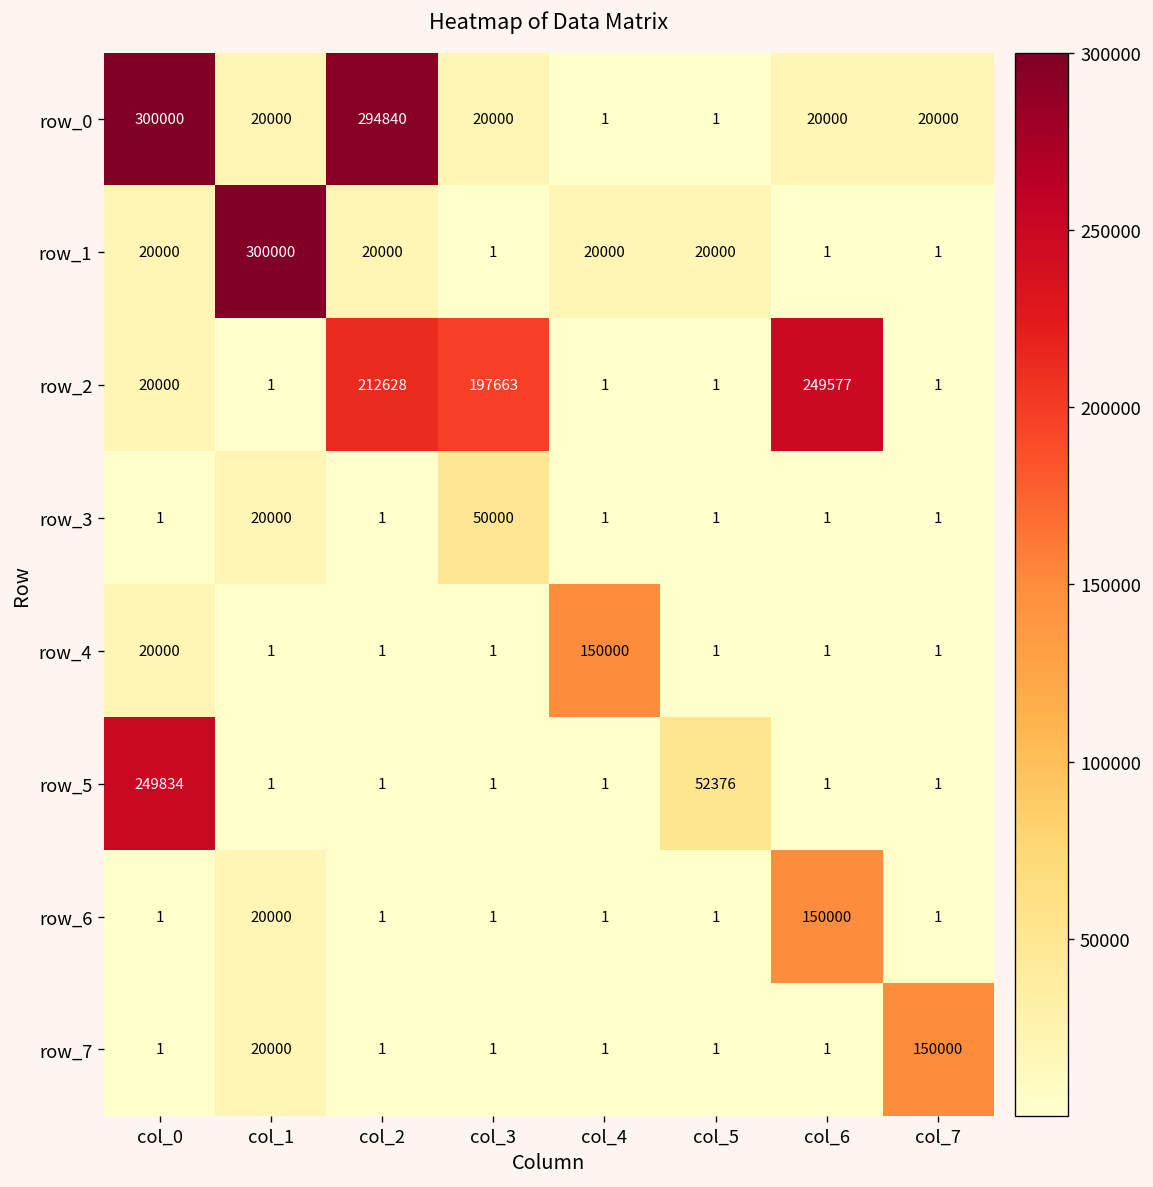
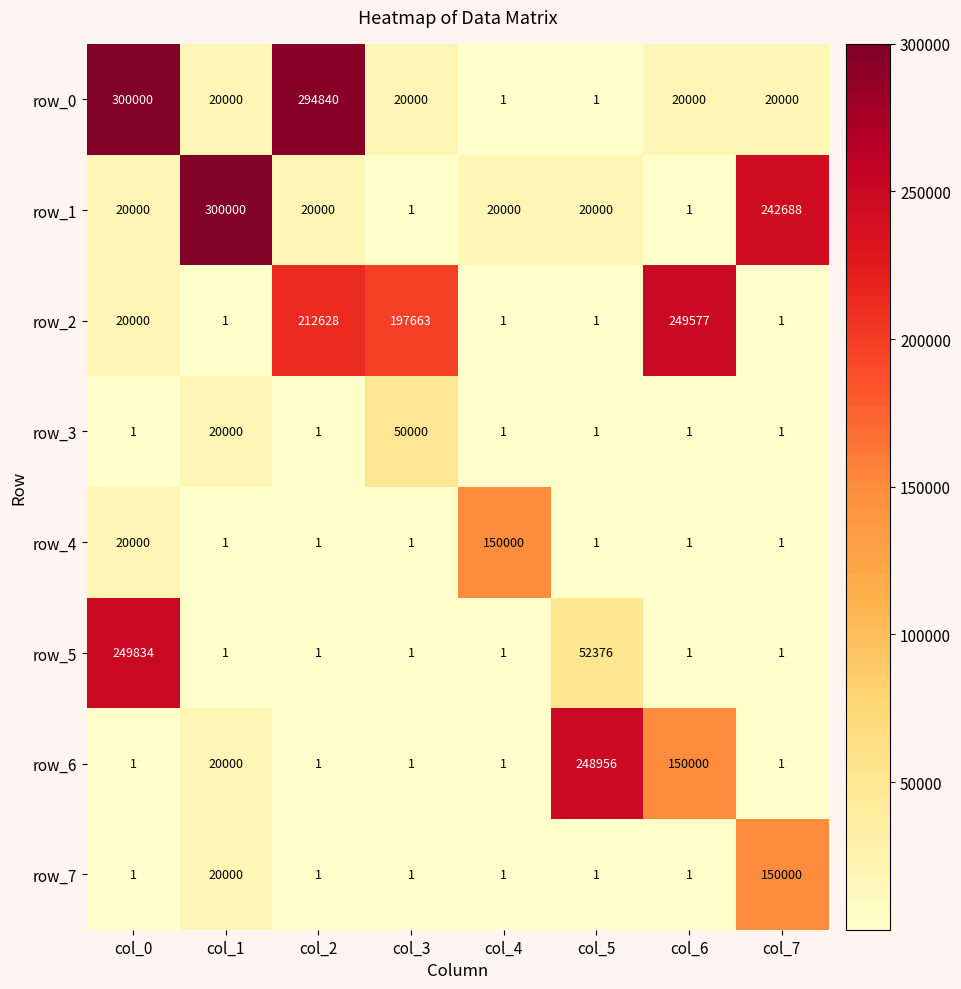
  {
    "row_0": {
      "col_0": 300000,
      "col_1": 20000,
      "col_2": 294840,
      "col_3": 20000,
      "col_4": 1,
      "col_5": 1,
      "col_6": 20000,
      "col_7": 20000
    },
    "row_1": {
      "col_0": 20000,
      "col_1": 300000,
      "col_2": 20000,
      "col_3": 1,
      "col_4": 20000,
      "col_5": 20000,
      "col_6": 1,
-     "col_7": 1
+     "col_7": 242688
    },
    "row_2": {
      "col_0": 20000,
      "col_1": 1,
      "col_2": 212628,
      "col_3": 197663,
      "col_4": 1,
      "col_5": 1,
      "col_6": 249577,
      "col_7": 1
    },
    "row_3": {
      "col_0": 1,
      "col_1": 20000,
      "col_2": 1,
      "col_3": 50000,
      "col_4": 1,
      "col_5": 1,
      "col_6": 1,
      "col_7": 1
    },
    "row_4": {
      "col_0": 20000,
      "col_1": 1,
      "col_2": 1,
      "col_3": 1,
      "col_4": 150000,
      "col_5": 1,
      "col_6": 1,
      "col_7": 1
    },
    "row_5": {
      "col_0": 249834,
      "col_1": 1,
      "col_2": 1,
      "col_3": 1,
      "col_4": 1,
      "col_5": 52376,
      "col_6": 1,
      "col_7": 1
    },
    "row_6": {
      "col_0": 1,
      "col_1": 20000,
      "col_2": 1,
      "col_3": 1,
      "col_4": 1,
-     "col_5": 1,
+     "col_5": 248956,
      "col_6": 150000,
      "col_7": 1
    },
    "row_7": {
      "col_0": 1,
      "col_1": 20000,
      "col_2": 1,
      "col_3": 1,
      "col_4": 1,
      "col_5": 1,
      "col_6": 1,
      "col_7": 150000
    }
  }
